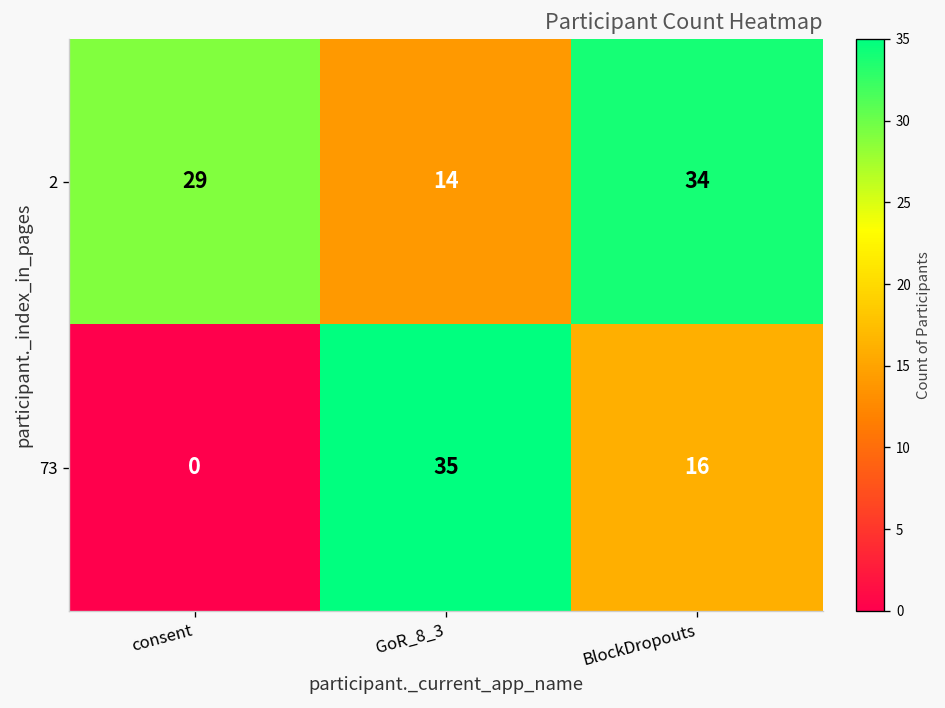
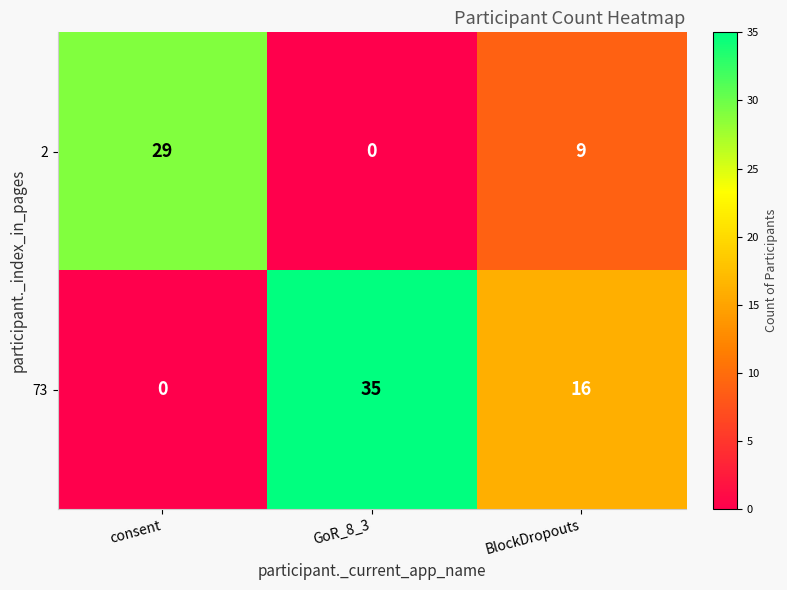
  {
    "2": {
      "consent": 29,
-     "GoR_8_3": 14,
-     "BlockDropouts": 34
+     "GoR_8_3": 0,
+     "BlockDropouts": 9
    },
    "73": {
      "consent": 0,
      "GoR_8_3": 35,
      "BlockDropouts": 16
    }
  }
